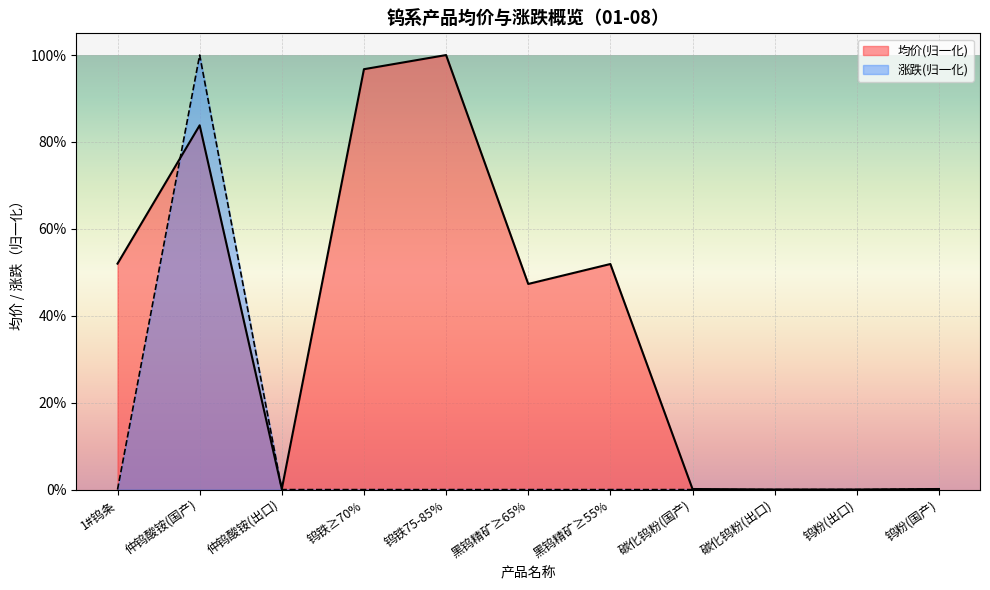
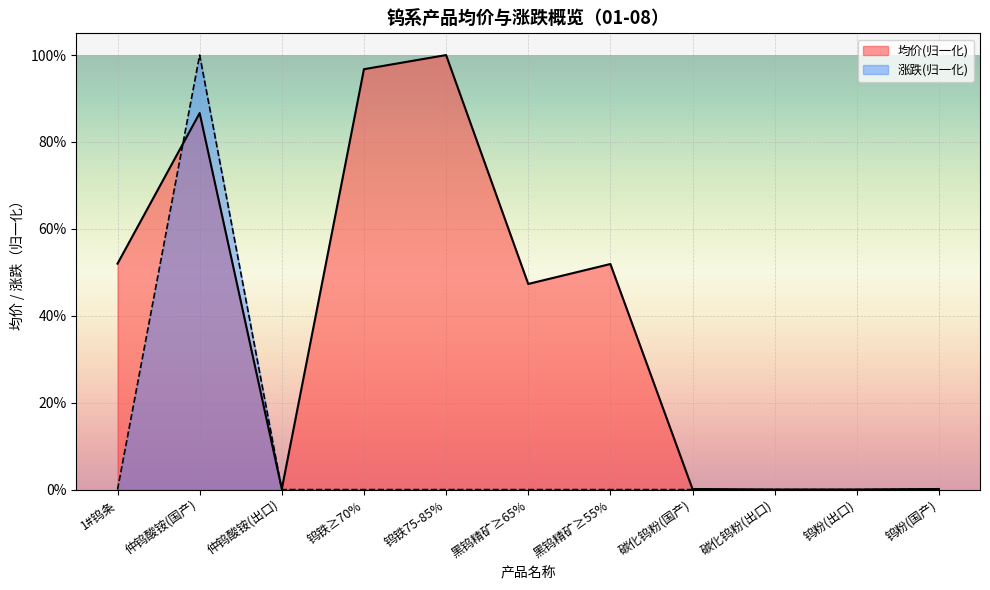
  {
    "均价(归一化)": {
      "1#钨条": "52%",
-     "仲钨酸铵(国产)": "84%",
+     "仲钨酸铵(国产)": "87%",
      "钨铁≥70%": "97%",
      "钨铁75-85%": "100%",
      "黑钨精矿≥65%": "47%",
      "黑钨精矿≥55%": "52%"
    },
    "涨跌(归一化)": {
      "1#钨条": "0%",
      "仲钨酸铵(国产)": "100%",
      "钨铁≥70%": "0%",
      "钨铁75-85%": "0%",
      "黑钨精矿≥65%": "0%",
      "黑钨精矿≥55%": "0%"
    }
  }
